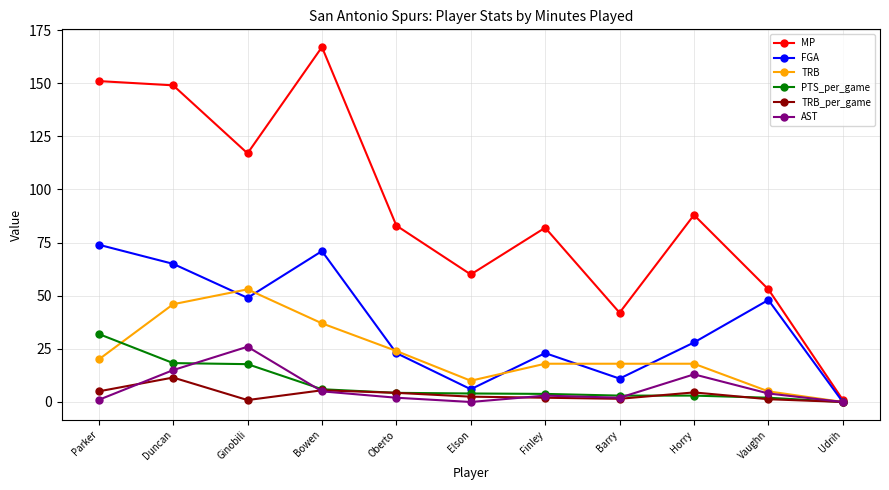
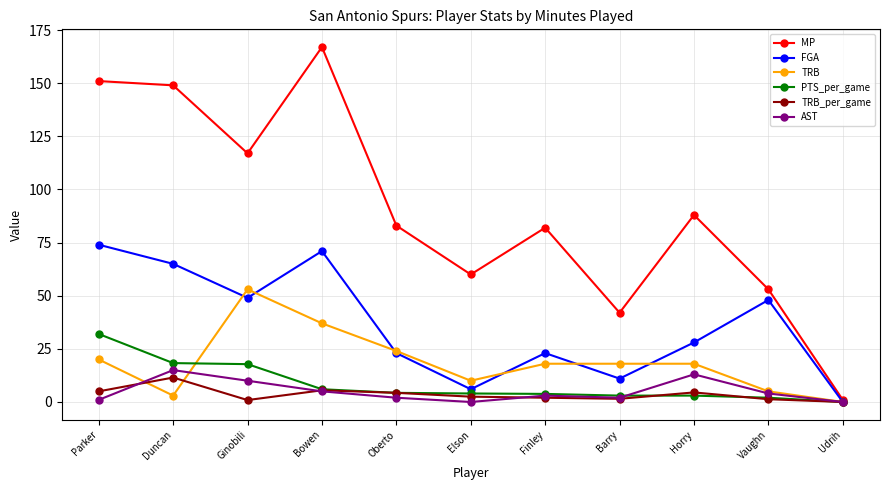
  {
    "MP": {
      "Parker": 151,
      "Duncan": 149,
      "Ginobili": 117,
      "Bowen": 167,
      "Oberto": 83,
      "Elson": 60,
      "Finley": 82,
      "Barry": 42,
      "Horry": 88,
      "Vaughn": 53
    },
    "FGA": {
      "Parker": 74,
      "Duncan": 65,
      "Ginobili": 49,
      "Bowen": 71,
      "Elson": 6,
      "Finley": 23,
      "Barry": 11,
      "Horry": 28,
      "Vaughn": 48
    },
    "TRB": {
      "Parker": 20,
-     "Duncan": 46,
+     "Duncan": 3,
      "Ginobili": 53,
      "Bowen": 37,
      "Elson": 10,
      "Finley": 18,
      "Barry": 18,
      "Horry": 18
    },
    "PTS_per_game": {
      "Parker": 32,
      "Duncan": 18,
      "Ginobili": 18,
      "Elson": 4,
      "Horry": 3
    },
    "TRB_per_game": {
      "Parker": 5,
      "Duncan": 12,
      "Ginobili": 1,
      "Elson": 3,
      "Horry": 5
    },
    "AST": {
      "Parker": 1,
      "Duncan": 15,
-     "Ginobili": 26,
+     "Ginobili": 10,
      "Oberto": 2,
      "Elson": 0,
      "Horry": 13
    }
  }
